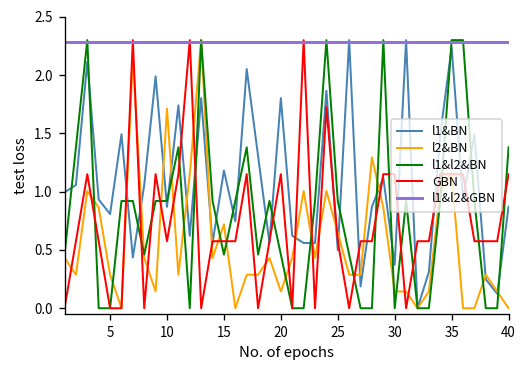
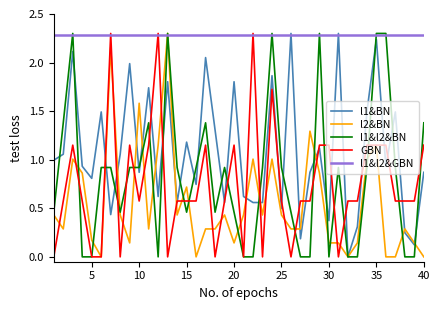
  {
    "l1&BN": {
      "5": 0.8,
      "10": 0.9,
      "15": 1.2,
      "20": 1.8,
      "25": 0.5,
      "30": 0.4,
      "35": 2.2,
      "40": 0.9
    },
    "l2&BN": {
-     "5": 0.3,
-     "10": 1.7,
+     "5": 0.2,
+     "10": 1.6,
      "15": 0.7,
      "20": 0.1,
-     "25": 0.6,
+     "25": 0.4,
      "30": 0.1,
      "40": 0.0
    },
    "l1&l2&BN": {
      "10": 0.9,
      "15": 0.5,
      "20": 0.5,
      "25": 0.9,
      "30": 0.0,
      "40": 1.4
    },
    "GBN": {
      "10": 0.6,
      "15": 0.6,
      "20": 1.2,
      "25": 0.6,
      "40": 1.2
    },
    "l1&l2&GBN": {
      "5": 2.3,
      "10": 2.3,
      "15": 2.3,
      "20": 2.3,
      "25": 2.3,
      "30": 2.3,
      "40": 2.3
    }
  }
